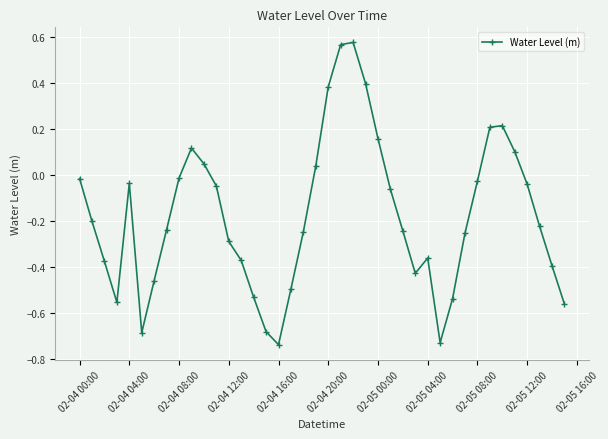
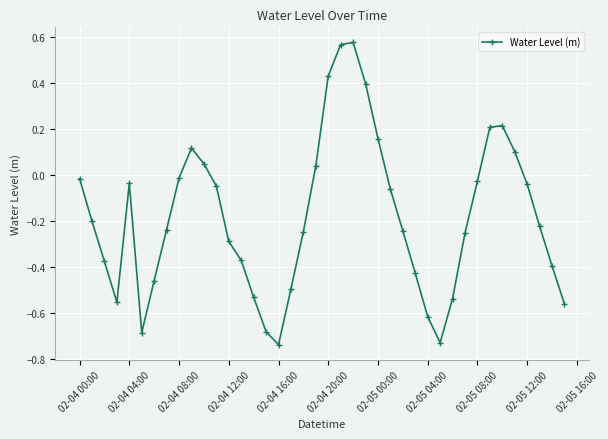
  {
    "02-04 00:00": -0.02,
    "02-04 04:00": -0.04,
    "02-04 08:00": -0.01,
    "02-04 12:00": -0.29,
    "02-04 16:00": -0.74,
-   "02-04 20:00": 0.38,
+   "02-04 20:00": 0.43,
    "02-05 00:00": 0.16,
-   "02-05 04:00": -0.36,
+   "02-05 04:00": -0.62,
    "02-05 08:00": -0.03,
    "02-05 12:00": -0.04
  }
